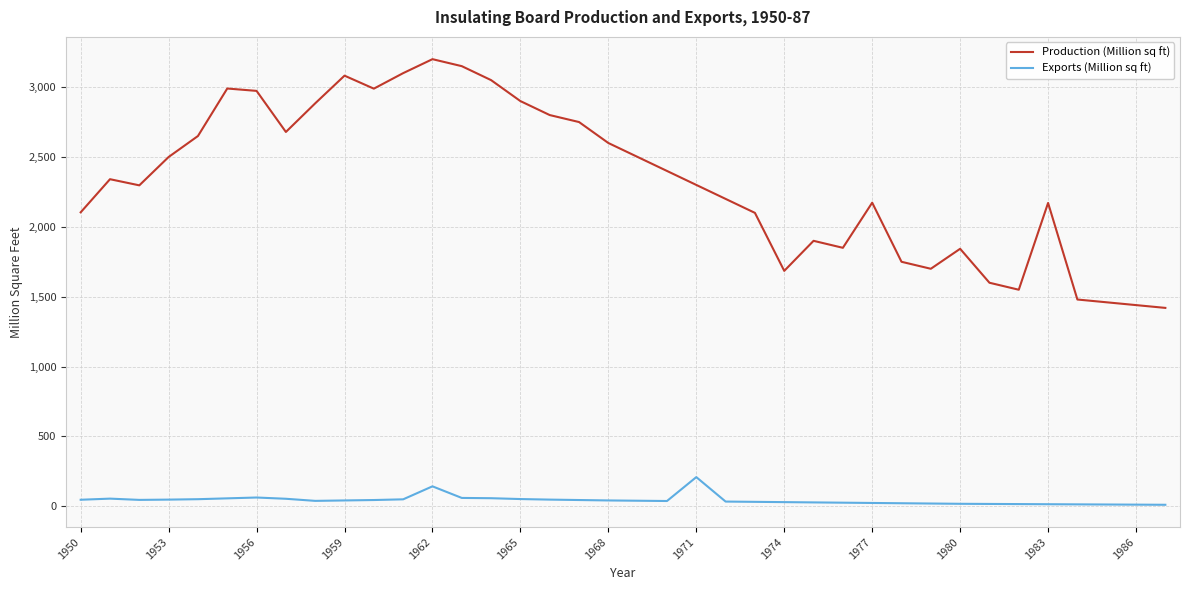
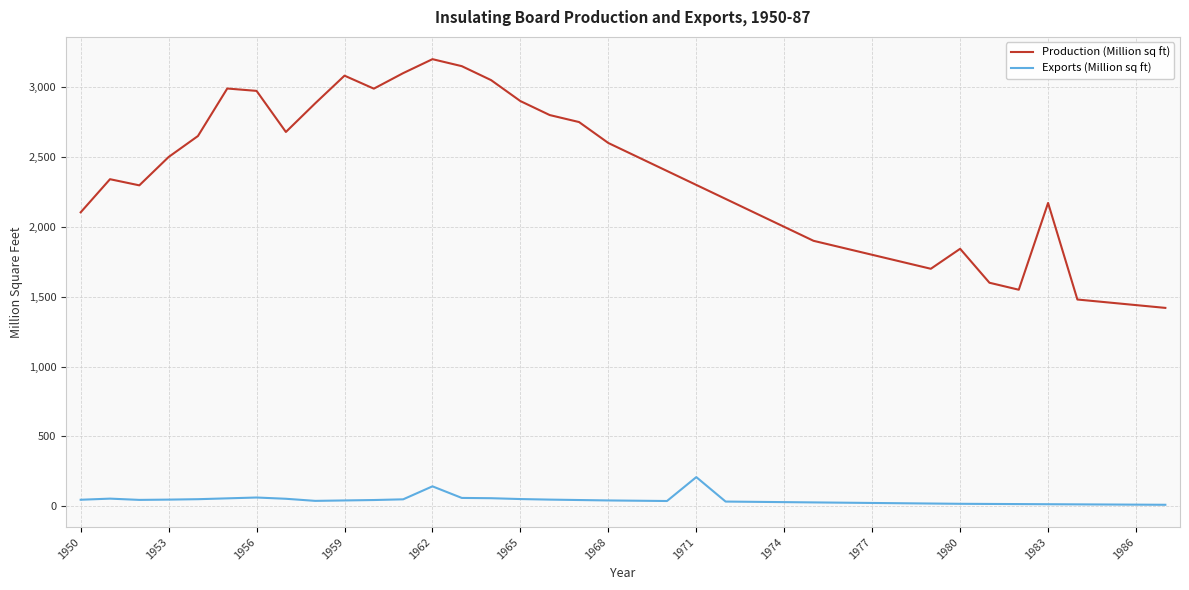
  {
    "Production (Million sq ft)": {
      "1950": "2,100",
      "1953": "2,500",
      "1956": "2,970",
      "1959": "3,080",
      "1962": "3,200",
      "1965": "2,900",
      "1968": "2,600",
      "1971": "2,300",
-     "1974": "1,690",
-     "1977": "2,170",
+     "1974": "2,000",
+     "1977": "1,800",
      "1980": "1,840",
      "1983": "2,170",
      "1986": "1,440"
    },
    "Exports (Million sq ft)": {
      "1950": "50",
      "1953": "50",
      "1956": "60",
      "1959": "40",
      "1962": "140",
      "1965": "50",
      "1968": "40",
      "1971": "210",
      "1974": "30",
      "1977": "20",
      "1980": "20",
      "1983": "20",
      "1986": "10"
    }
  }
